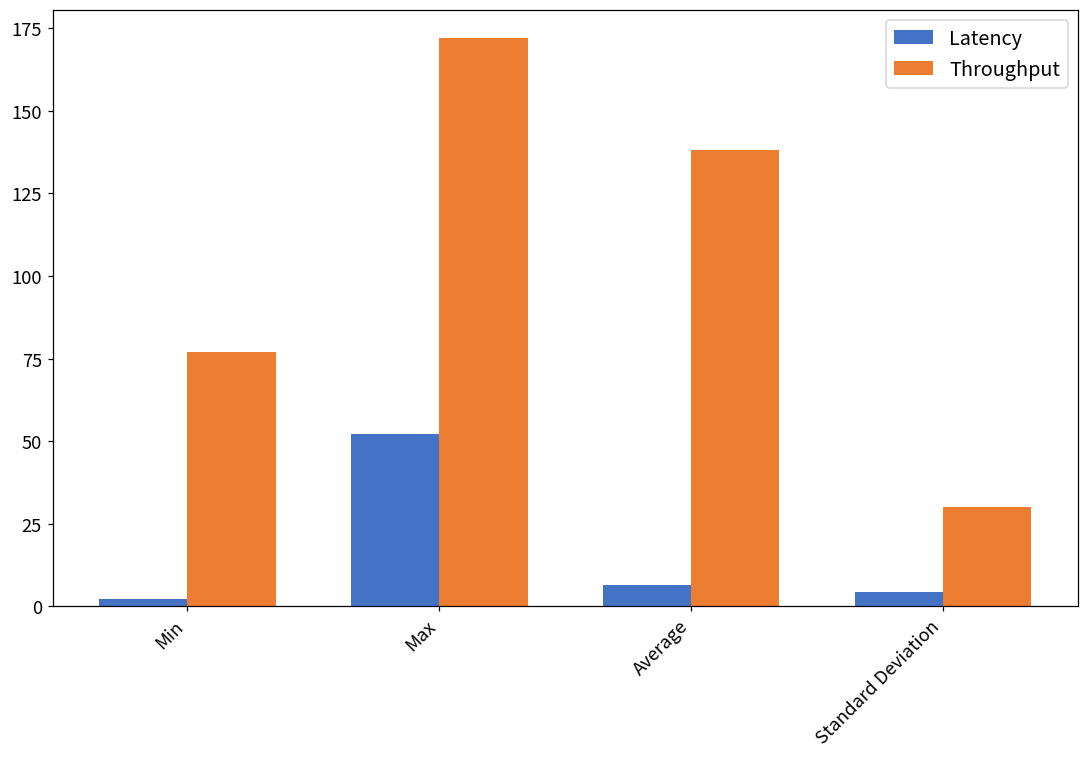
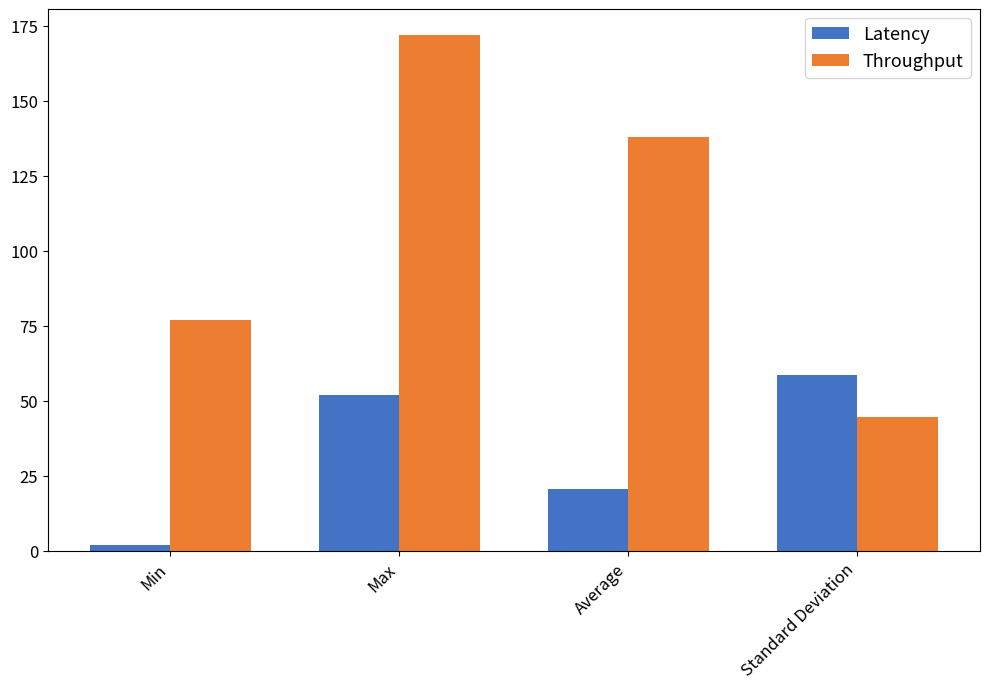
  {
    "Latency": {
      "Min": 2,
      "Max": 52,
-     "Average": 6,
-     "Standard Deviation": 4
+     "Average": 21,
+     "Standard Deviation": 59
    },
    "Throughput": {
      "Min": 77,
      "Max": 172,
      "Average": 138,
-     "Standard Deviation": 30
+     "Standard Deviation": 45
    }
  }
